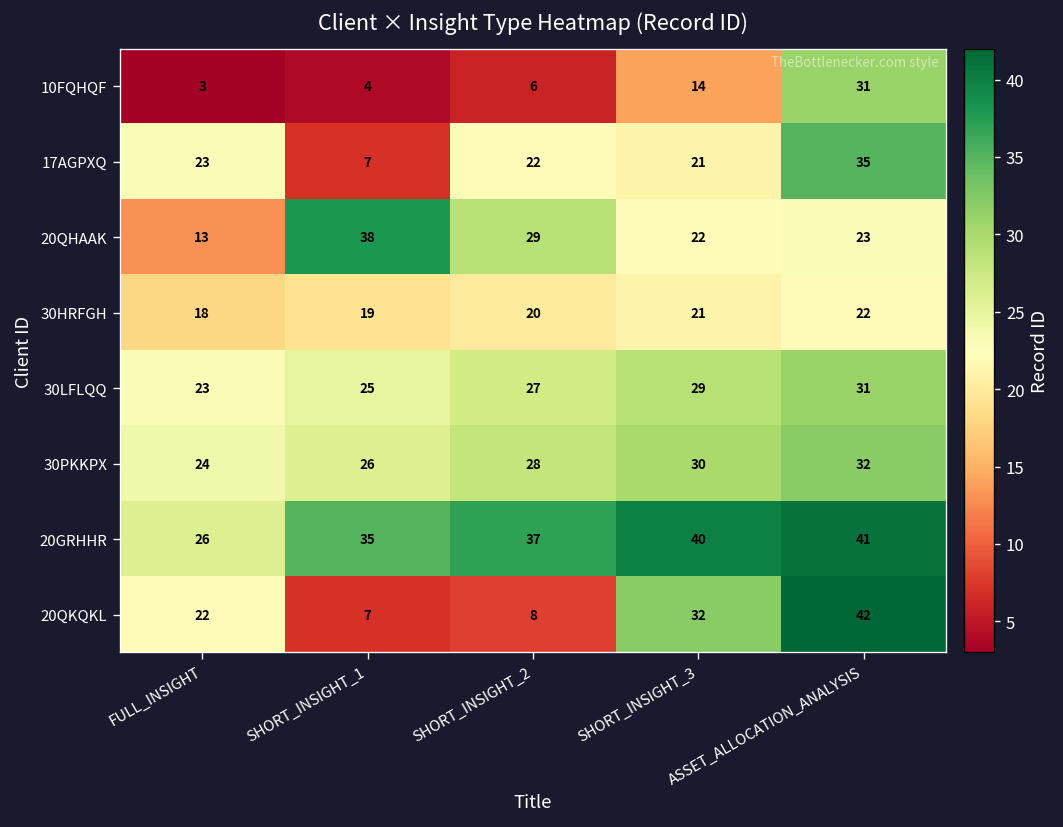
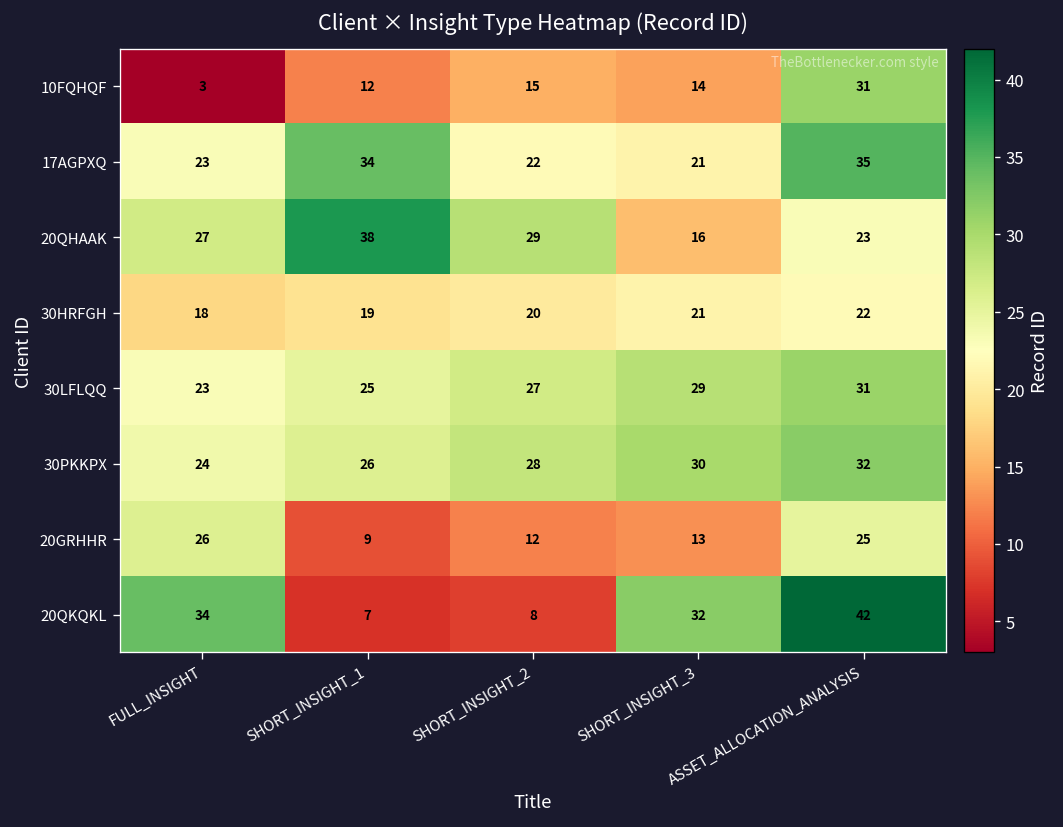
  {
    "10FQHQF": {
      "FULL_INSIGHT": 3,
-     "SHORT_INSIGHT_1": 4,
-     "SHORT_INSIGHT_2": 6,
+     "SHORT_INSIGHT_1": 12,
+     "SHORT_INSIGHT_2": 15,
      "SHORT_INSIGHT_3": 14
    },
    "17AGPXQ": {
      "FULL_INSIGHT": 23,
-     "SHORT_INSIGHT_1": 7,
+     "SHORT_INSIGHT_1": 34,
      "SHORT_INSIGHT_2": 22,
      "SHORT_INSIGHT_3": 21,
      "ASSET_ALLOCATION_ANALYSIS": 35
    },
    "20QHAAK": {
-     "FULL_INSIGHT": 13,
+     "FULL_INSIGHT": 27,
      "SHORT_INSIGHT_1": 38,
      "SHORT_INSIGHT_2": 29,
-     "SHORT_INSIGHT_3": 22,
+     "SHORT_INSIGHT_3": 16,
      "ASSET_ALLOCATION_ANALYSIS": 23
    },
    "30HRFGH": {
      "FULL_INSIGHT": 18,
      "SHORT_INSIGHT_1": 19,
      "SHORT_INSIGHT_2": 20,
      "SHORT_INSIGHT_3": 21,
      "ASSET_ALLOCATION_ANALYSIS": 22
    },
    "30LFLQQ": {
      "FULL_INSIGHT": 23,
      "SHORT_INSIGHT_1": 25,
      "SHORT_INSIGHT_2": 27,
      "SHORT_INSIGHT_3": 29,
      "ASSET_ALLOCATION_ANALYSIS": 31
    },
    "30PKKPX": {
      "FULL_INSIGHT": 24,
      "SHORT_INSIGHT_1": 26,
      "SHORT_INSIGHT_2": 28,
      "SHORT_INSIGHT_3": 30,
      "ASSET_ALLOCATION_ANALYSIS": 32
    },
    "20GRHHR": {
      "FULL_INSIGHT": 26,
-     "SHORT_INSIGHT_1": 35,
-     "SHORT_INSIGHT_2": 37,
-     "SHORT_INSIGHT_3": 40,
-     "ASSET_ALLOCATION_ANALYSIS": 41
+     "SHORT_INSIGHT_1": 9,
+     "SHORT_INSIGHT_2": 12,
+     "SHORT_INSIGHT_3": 13,
+     "ASSET_ALLOCATION_ANALYSIS": 25
    },
    "20QKQKL": {
-     "FULL_INSIGHT": 22,
+     "FULL_INSIGHT": 34,
      "SHORT_INSIGHT_1": 7,
      "SHORT_INSIGHT_2": 8,
      "SHORT_INSIGHT_3": 32,
      "ASSET_ALLOCATION_ANALYSIS": 42
    }
  }
